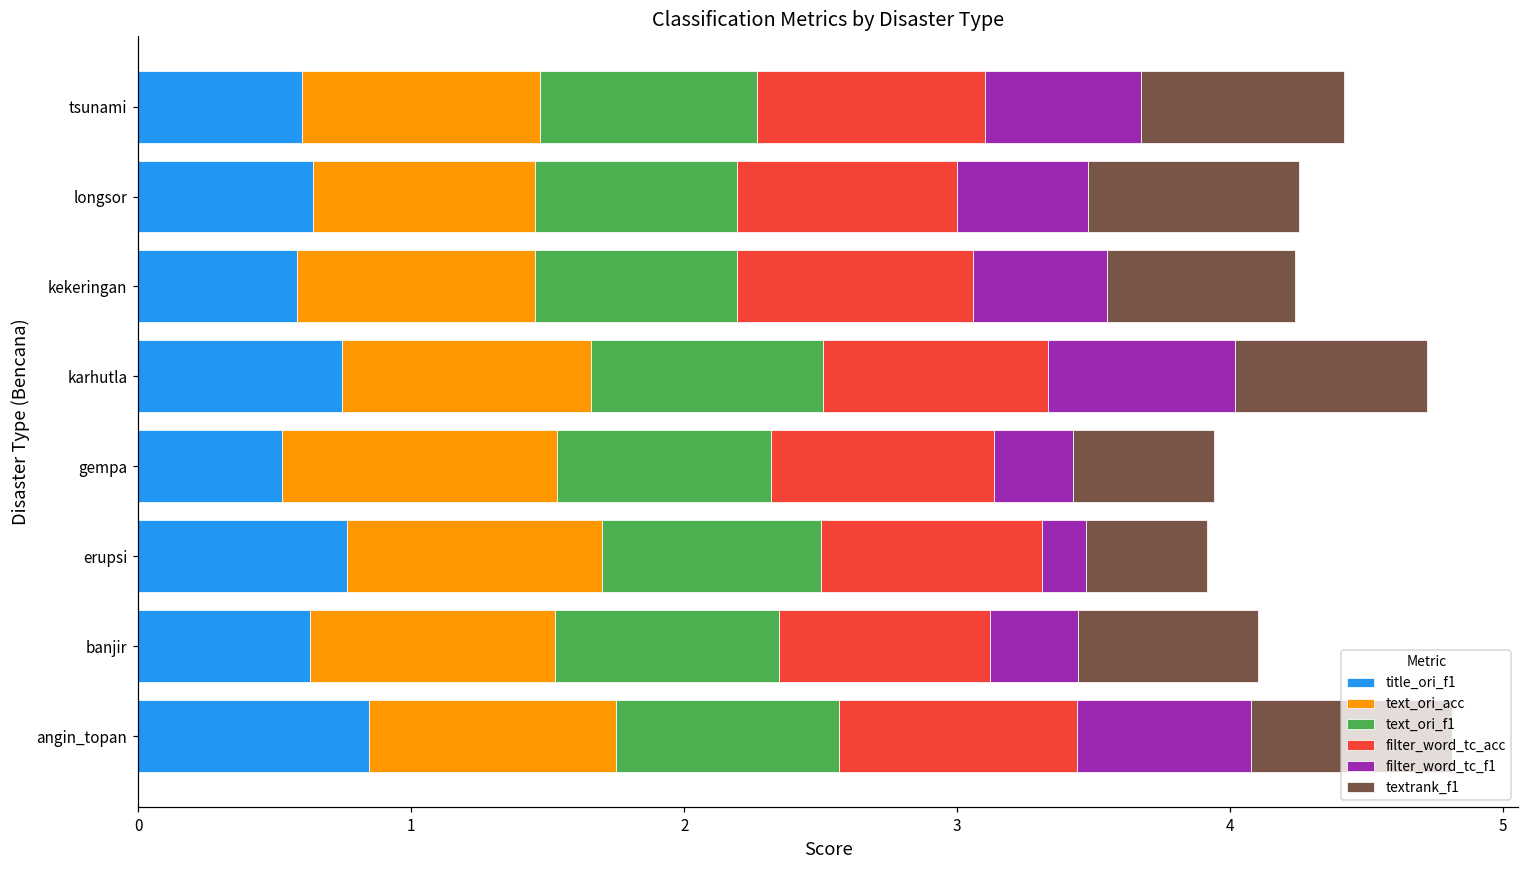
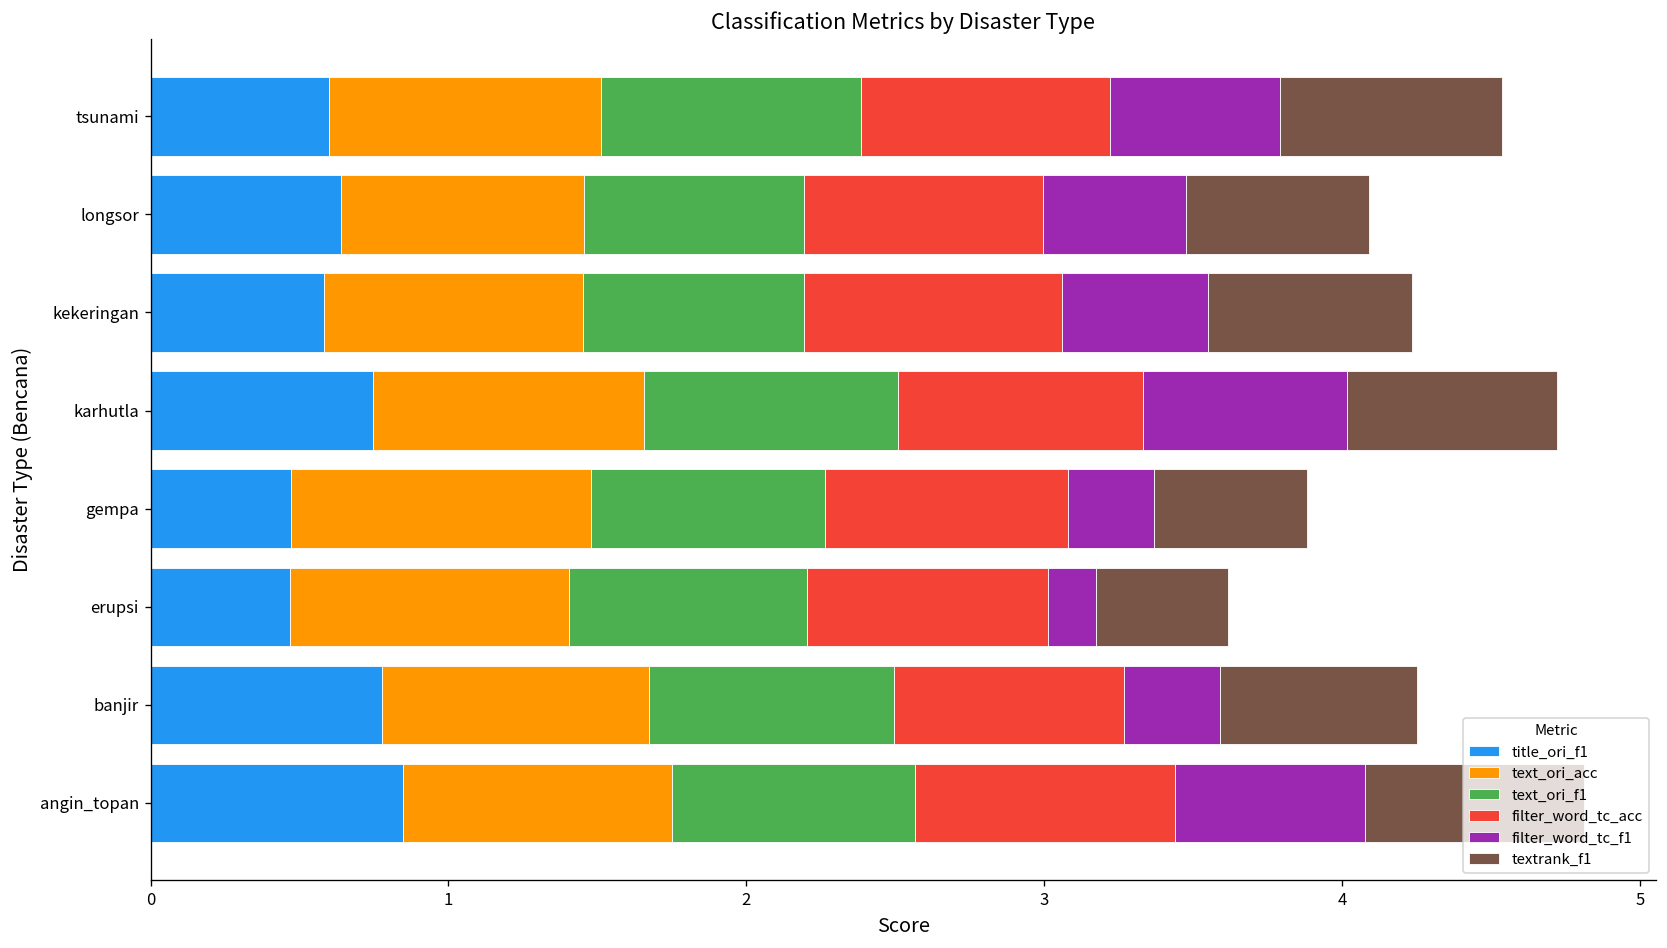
  {
    "title_ori_f1": {
      "tsunami": 0.60,
      "longsor": 0.64,
      "kekeringan": 0.58,
      "karhutla": 0.75,
-     "gempa": 0.53,
-     "erupsi": 0.77,
-     "banjir": 0.63,
+     "gempa": 0.47,
+     "erupsi": 0.47,
+     "banjir": 0.78,
      "angin_topan": 0.85
    },
    "text_ori_acc": {
-     "tsunami": 0.88,
+     "tsunami": 0.92,
      "longsor": 0.82,
      "kekeringan": 0.87,
      "karhutla": 0.91,
      "gempa": 1.01,
      "erupsi": 0.94,
      "banjir": 0.90,
      "angin_topan": 0.90
    },
    "text_ori_f1": {
-     "tsunami": 0.79,
+     "tsunami": 0.87,
      "longsor": 0.74,
      "kekeringan": 0.74,
      "karhutla": 0.85,
      "gempa": 0.79,
      "erupsi": 0.80,
      "banjir": 0.82,
      "angin_topan": 0.82
    },
    "filter_word_tc_acc": {
      "tsunami": 0.84,
      "longsor": 0.81,
      "kekeringan": 0.86,
      "karhutla": 0.82,
      "gempa": 0.82,
      "erupsi": 0.81,
      "banjir": 0.77,
      "angin_topan": 0.87
    },
    "filter_word_tc_f1": {
      "tsunami": 0.57,
      "longsor": 0.48,
      "kekeringan": 0.49,
      "karhutla": 0.68,
      "gempa": 0.29,
      "erupsi": 0.16,
      "banjir": 0.32,
      "angin_topan": 0.64
    },
    "textrank_f1": {
      "tsunami": 0.74,
-     "longsor": 0.77,
+     "longsor": 0.61,
      "kekeringan": 0.69,
      "karhutla": 0.70,
      "gempa": 0.52,
      "erupsi": 0.44,
      "banjir": 0.66
    }
  }
